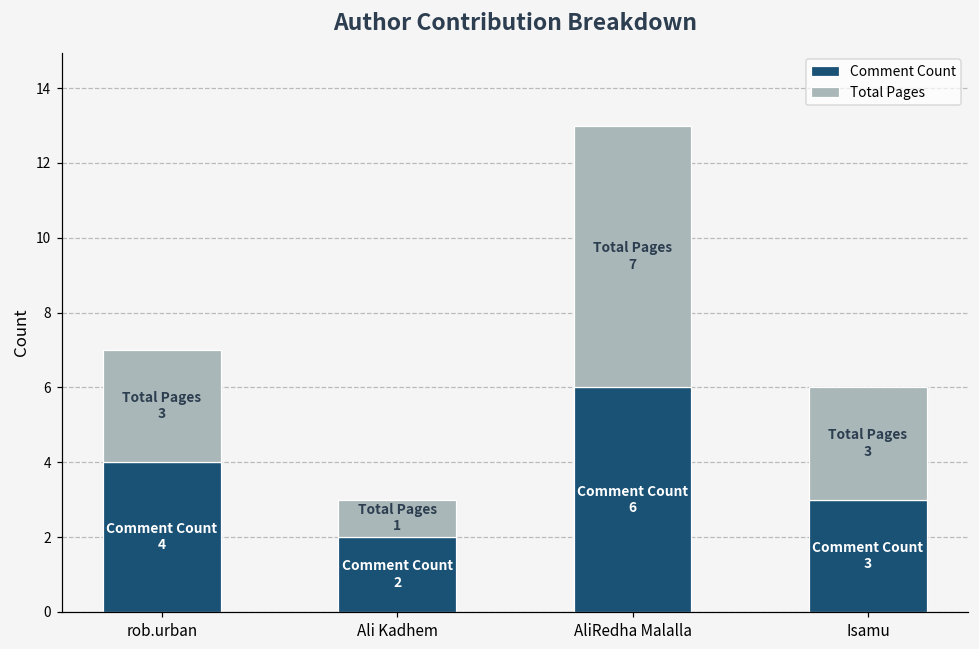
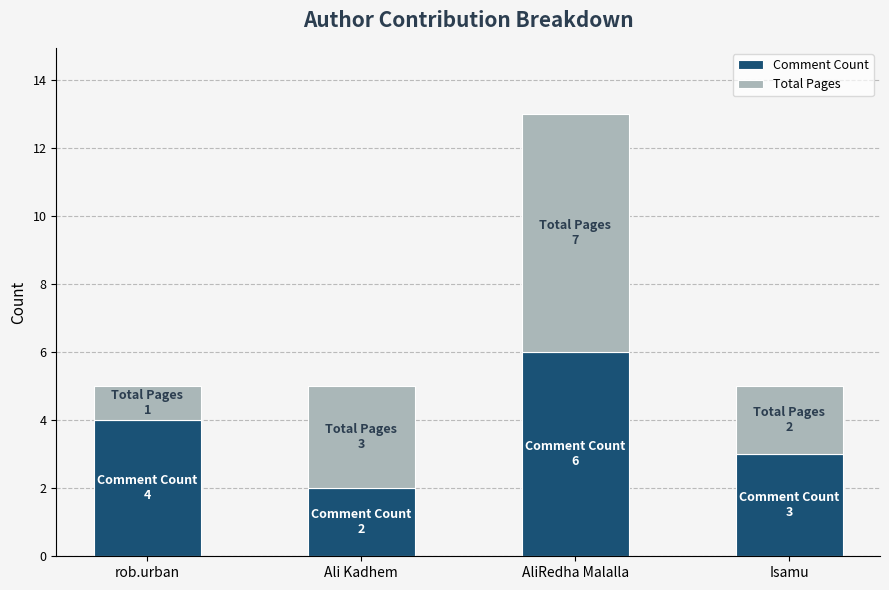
  {
    "Comment Count": {
      "rob.urban": 4,
      "Ali Kadhem": 2,
      "AliRedha Malalla": 6,
      "Isamu": 3
    },
    "Total Pages": {
-     "rob.urban": 3,
-     "Ali Kadhem": 1,
+     "rob.urban": 1,
+     "Ali Kadhem": 3,
      "AliRedha Malalla": 7,
-     "Isamu": 3
+     "Isamu": 2
    }
  }
